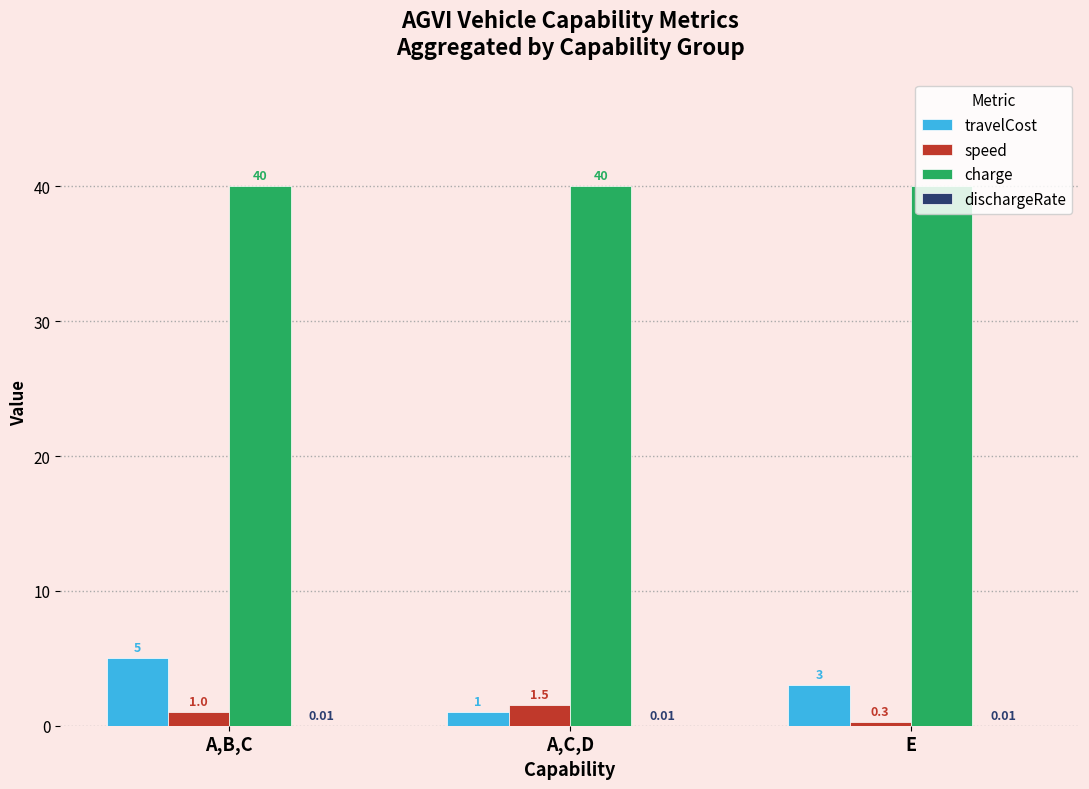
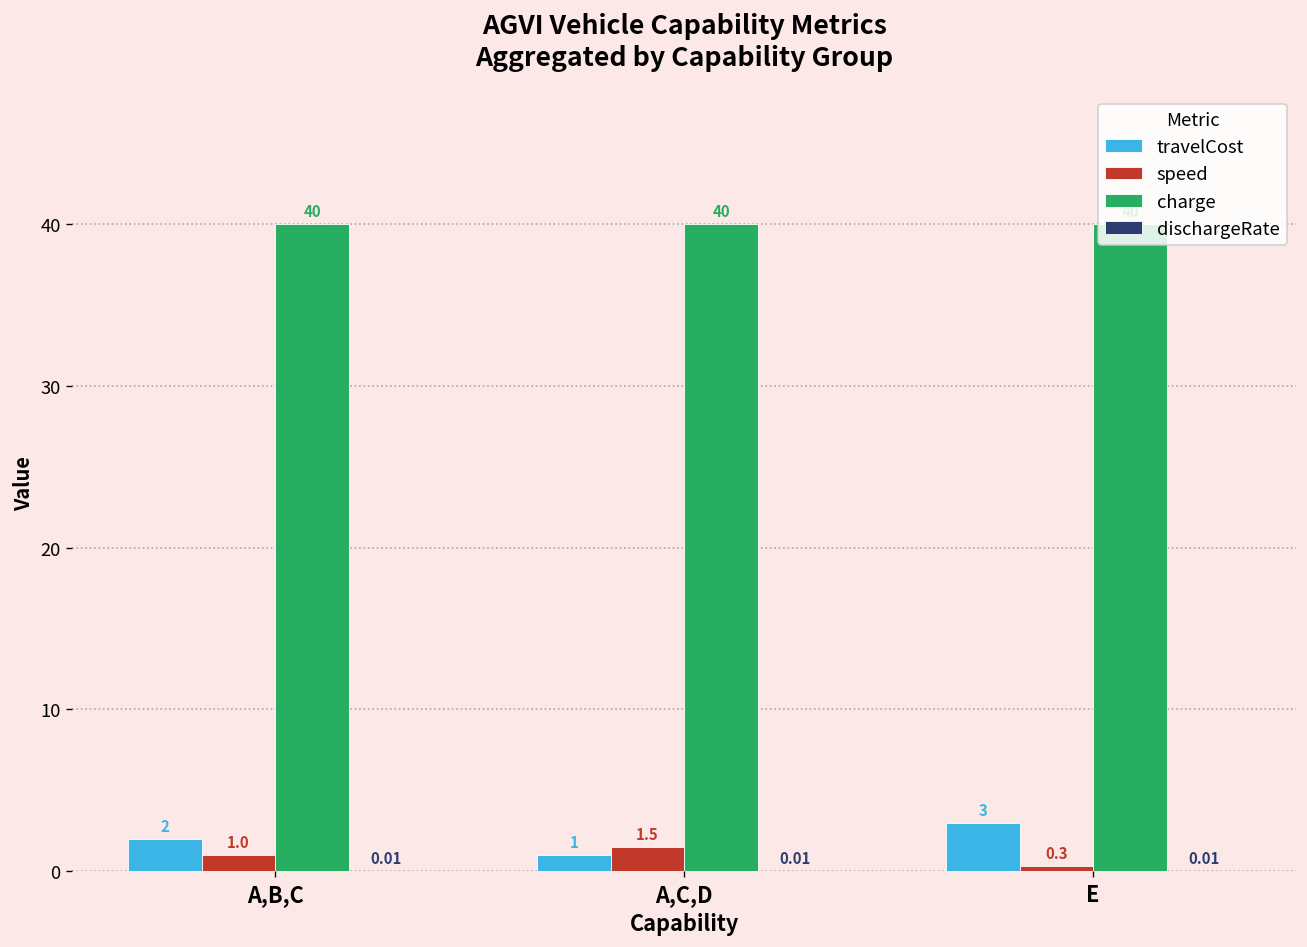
  {
    "travelCost": {
-     "A,B,C": 5,
+     "A,B,C": 2,
      "A,C,D": 1,
      "E": 3
    },
    "speed": {
      "A,B,C": 1.0,
      "A,C,D": 1.5,
      "E": 0.3
    },
    "charge": {
      "A,B,C": 40,
      "A,C,D": 40
    },
    "dischargeRate": {
      "A,B,C": 0.01,
      "A,C,D": 0.01,
      "E": 0.01
    }
  }
